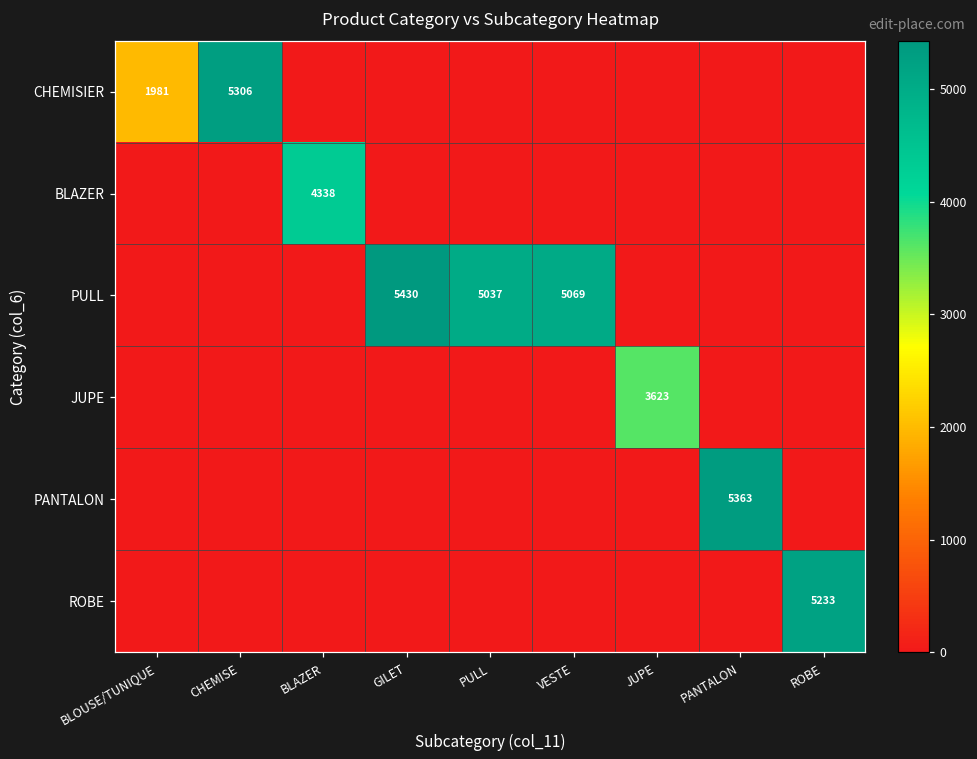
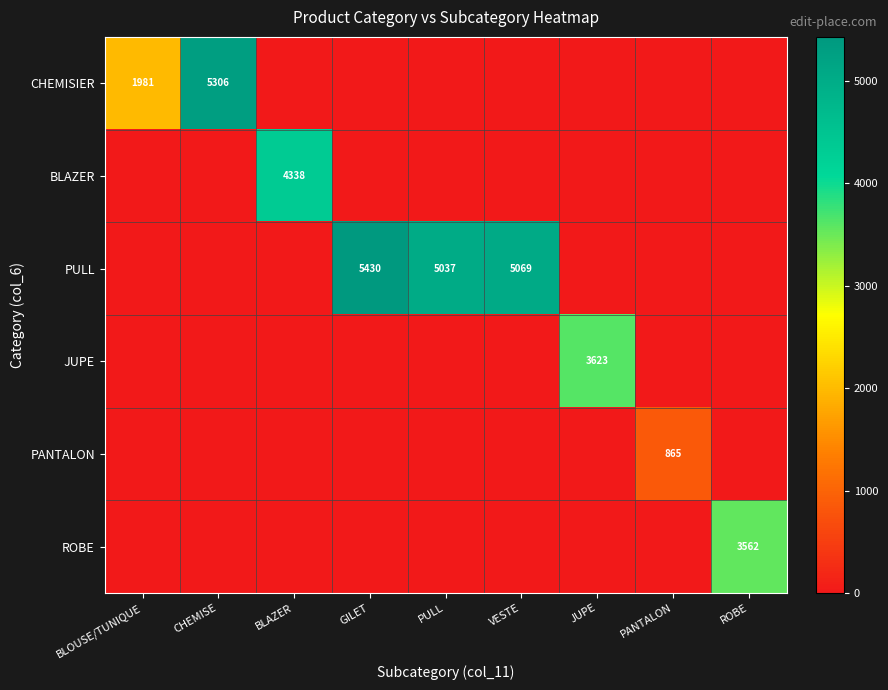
  {
    "CHEMISIER": {
      "BLOUSE/TUNIQUE": 1981,
      "CHEMISE": 5306
    },
    "BLAZER": {
      "BLAZER": 4338
    },
    "PULL": {
      "GILET": 5430,
      "PULL": 5037,
      "VESTE": 5069
    },
    "JUPE": {
      "JUPE": 3623
    },
    "PANTALON": {
-     "PANTALON": 5363
+     "PANTALON": 865
    },
    "ROBE": {
-     "ROBE": 5233
+     "ROBE": 3562
    }
  }
